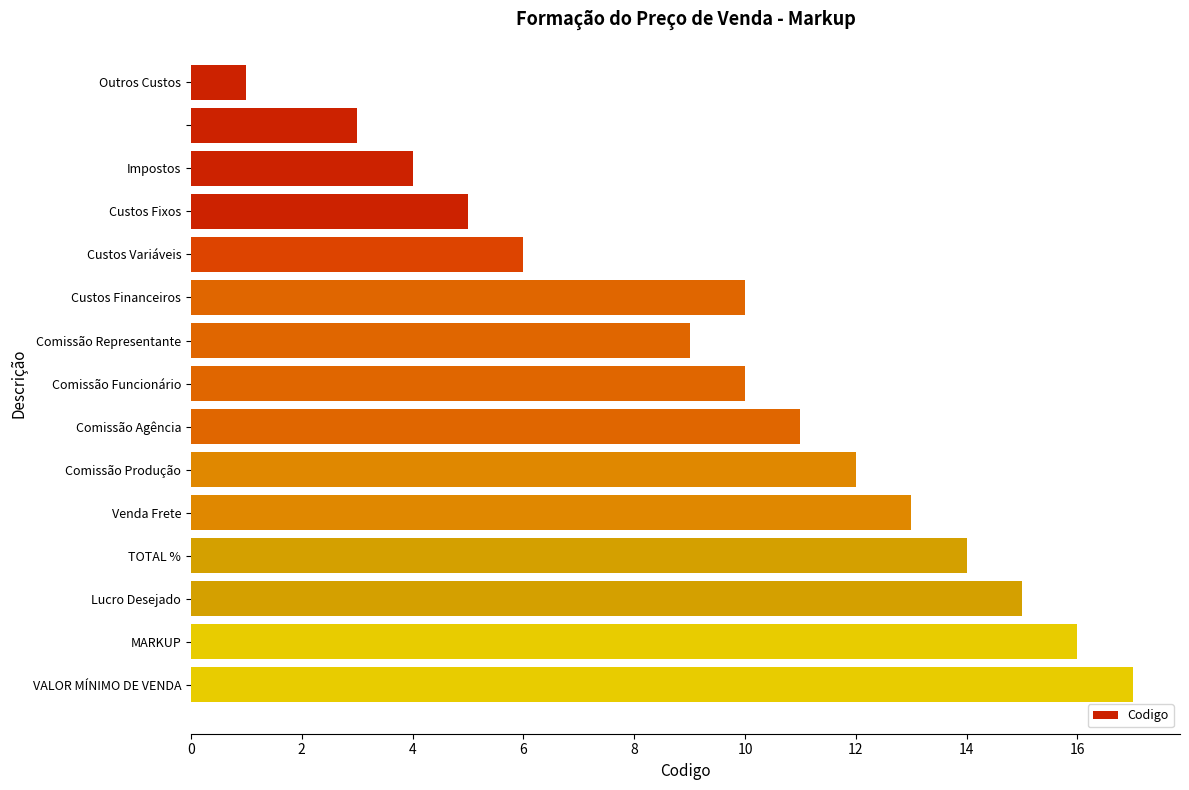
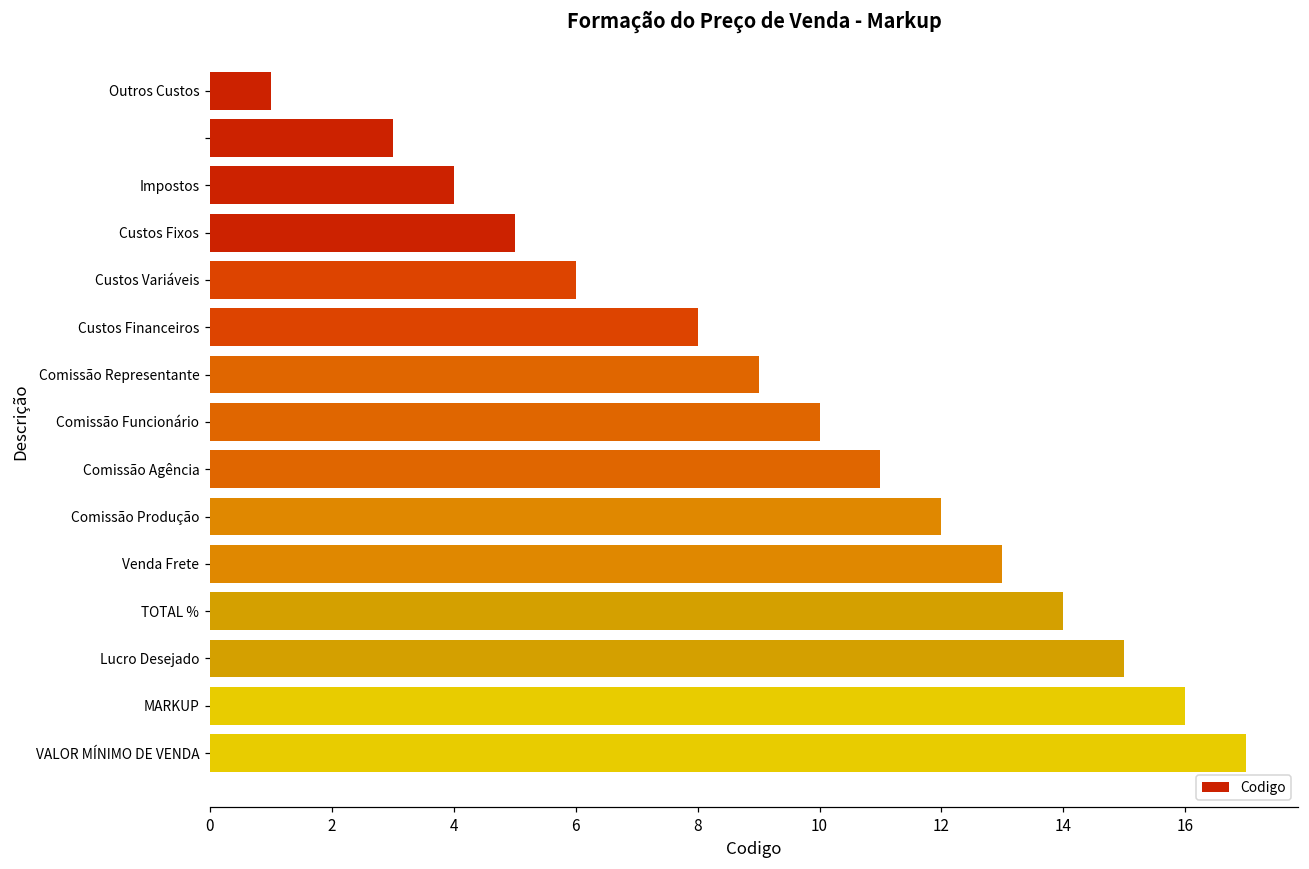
  {
    "Outros Custos": 1,
    "Impostos": 4,
    "Custos Fixos": 5,
    "Custos Variáveis": 6,
-   "Custos Financeiros": 10,
+   "Custos Financeiros": 8,
    "Comissão Representante": 9,
    "Comissão Funcionário": 10,
    "Comissão Agência": 11,
    "Comissão Produção": 12,
    "Venda Frete": 13,
    "TOTAL %": 14,
    "Lucro Desejado": 15,
    "MARKUP": 16,
    "VALOR MÍNIMO DE VENDA": 17
  }
